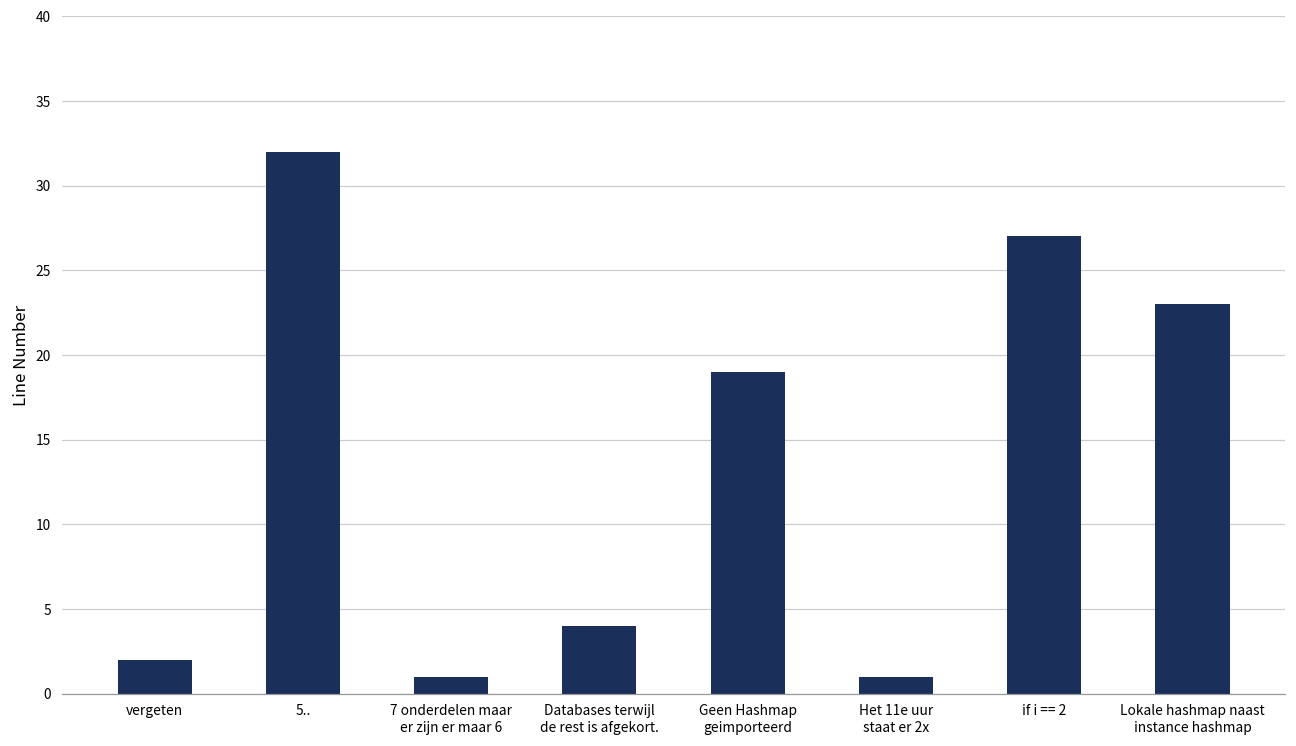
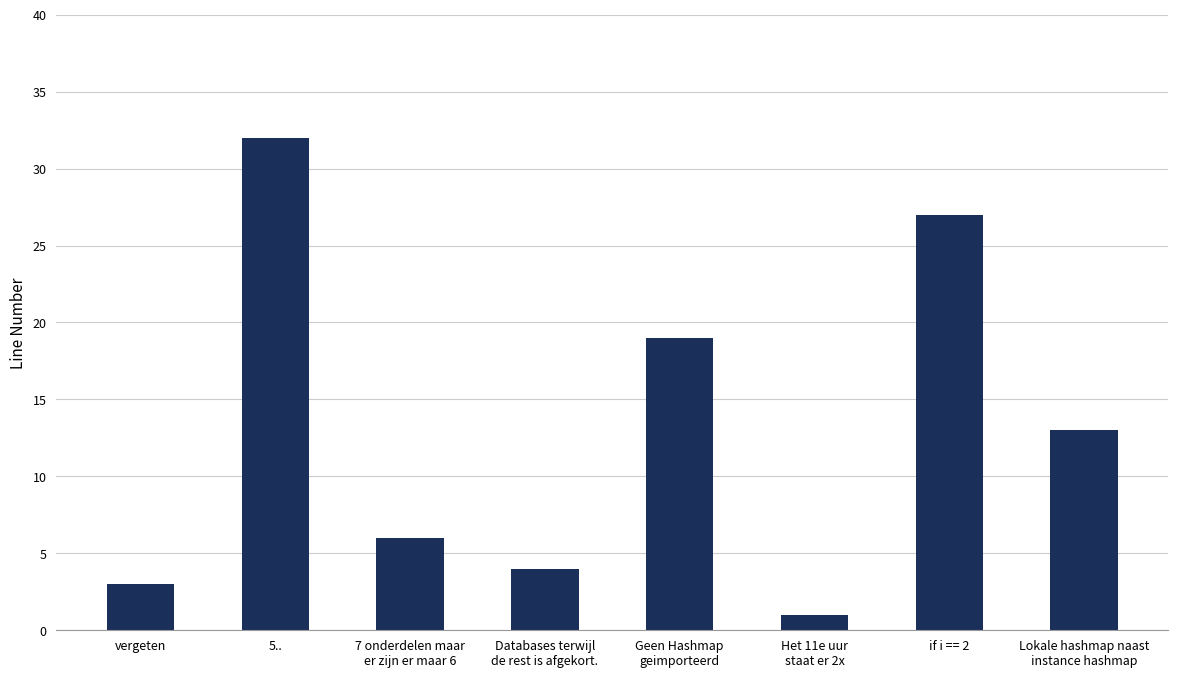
  {
-   "vergeten": 2,
+   "vergeten": 3,
    "5..": 32,
-   "7 onderdelen maar er zijn er maar 6": 1,
+   "7 onderdelen maar er zijn er maar 6": 6,
    "Databases terwijl de rest is afgekort.": 4,
    "Geen Hashmap geimporteerd": 19,
    "Het 11e uur staat er 2x": 1,
    "if i == 2": 27,
-   "Lokale hashmap naast instance hashmap": 23
+   "Lokale hashmap naast instance hashmap": 13
  }
